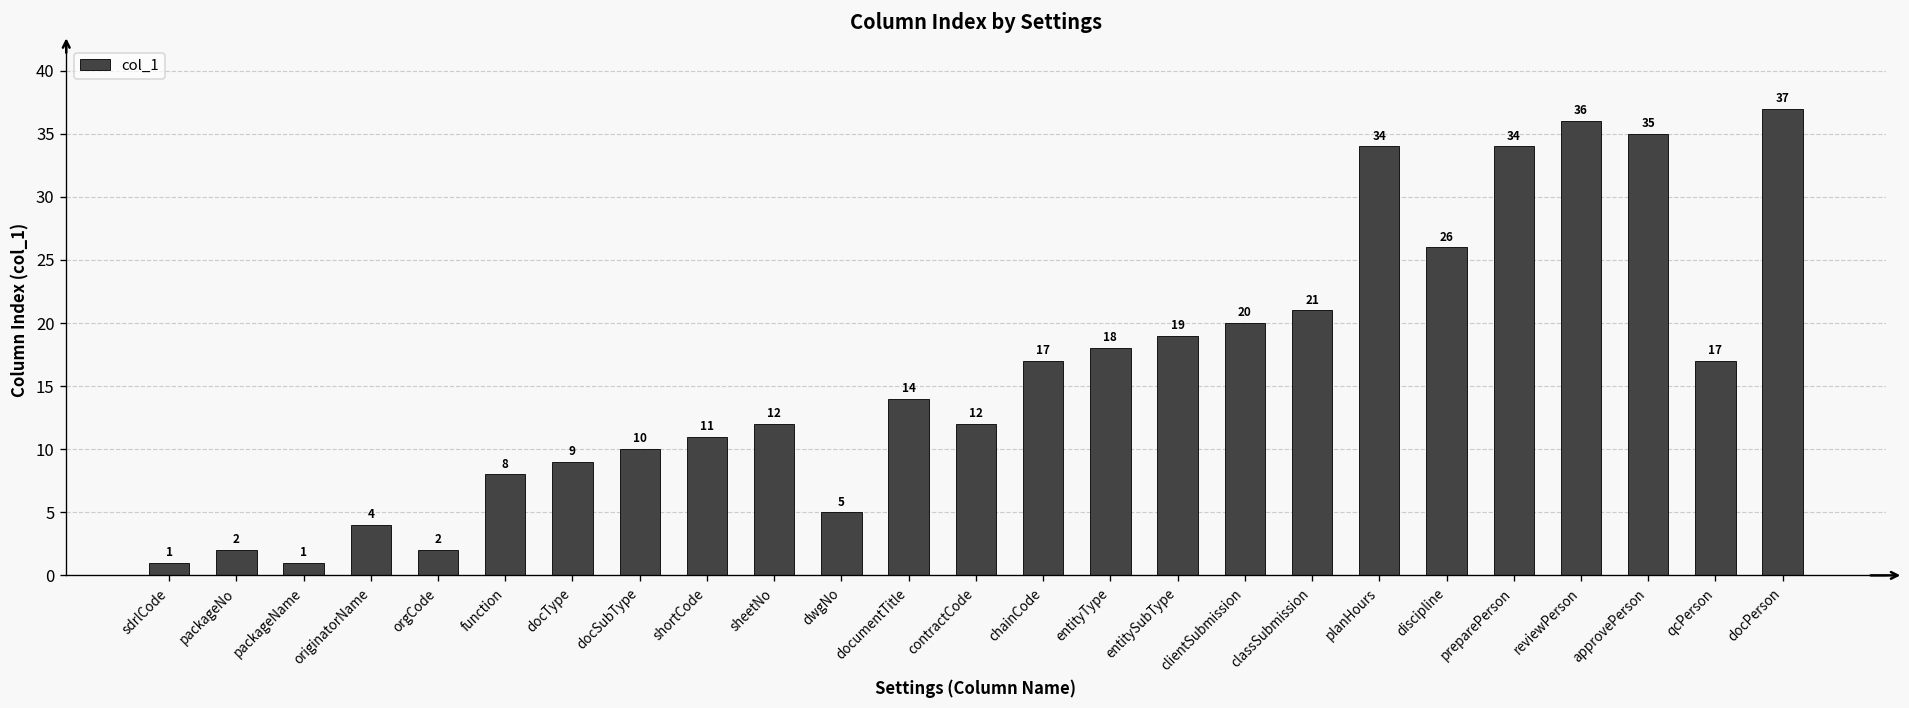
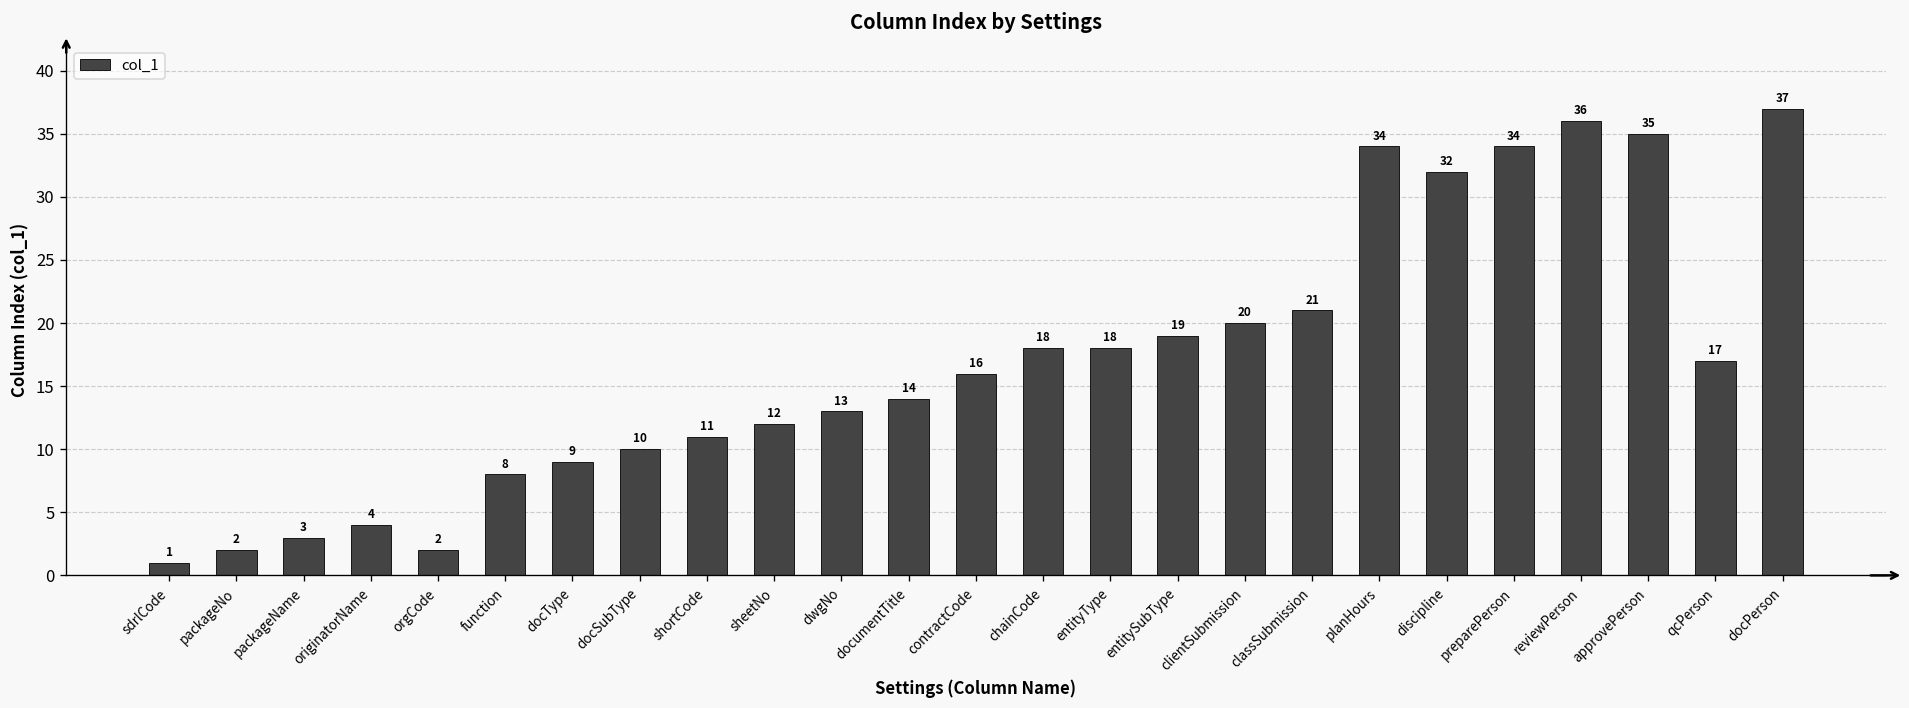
  {
    "sdrlCode": 1,
    "packageNo": 2,
-   "packageName": 1,
+   "packageName": 3,
    "originatorName": 4,
    "orgCode": 2,
    "function": 8,
    "docType": 9,
    "docSubType": 10,
    "shortCode": 11,
    "sheetNo": 12,
-   "dwgNo": 5,
+   "dwgNo": 13,
    "documentTitle": 14,
-   "contractCode": 12,
-   "chainCode": 17,
+   "contractCode": 16,
+   "chainCode": 18,
    "entityType": 18,
    "entitySubType": 19,
    "clientSubmission": 20,
    "classSubmission": 21,
    "planHours": 34,
-   "discipline": 26,
+   "discipline": 32,
    "preparePerson": 34,
    "reviewPerson": 36,
    "approvePerson": 35,
    "qcPerson": 17,
    "docPerson": 37
  }
